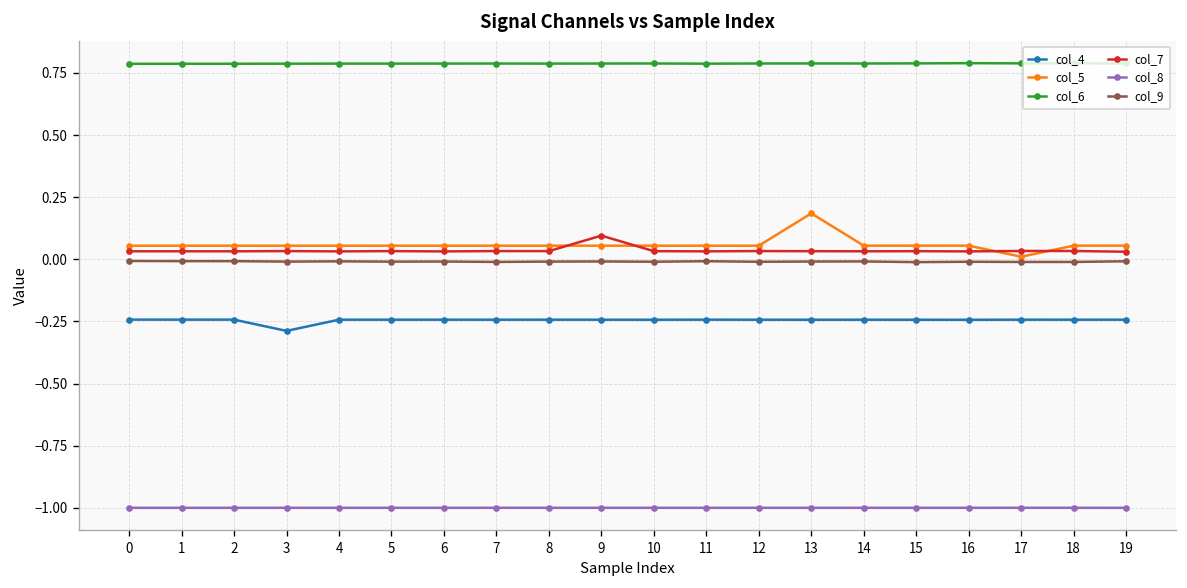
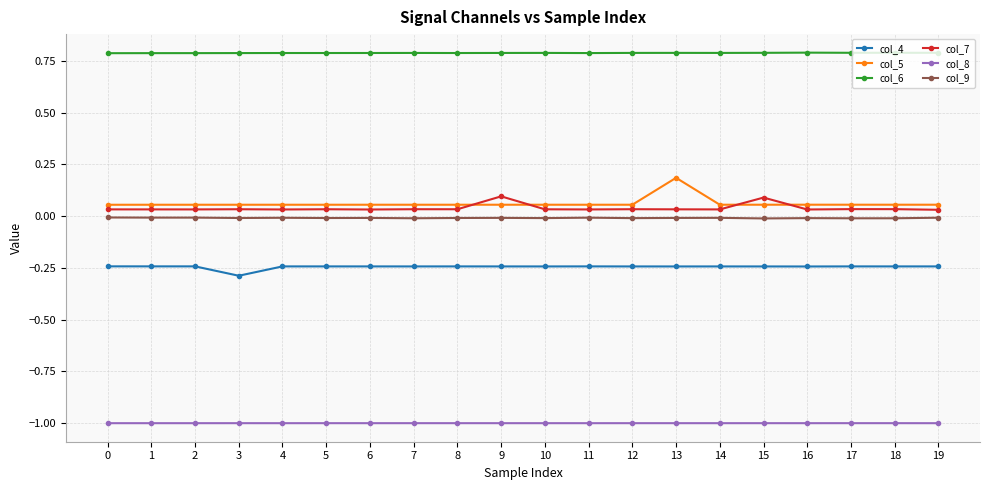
  {
    "col_4": {
      "0": -0.24,
      "1": -0.24,
      "2": -0.24,
      "3": -0.29,
      "4": -0.24,
      "5": -0.24,
      "6": -0.24,
      "7": -0.24,
      "8": -0.24,
      "9": -0.24,
      "10": -0.24,
      "11": -0.24,
      "12": -0.24,
      "13": -0.24,
      "14": -0.24,
      "15": -0.24,
      "16": -0.24,
      "17": -0.24,
      "18": -0.24,
      "19": -0.24
    },
    "col_5": {
      "0": 0.05,
      "1": 0.05,
      "2": 0.05,
      "3": 0.05,
      "4": 0.05,
      "5": 0.05,
      "6": 0.05,
      "7": 0.05,
      "8": 0.05,
      "9": 0.05,
      "10": 0.05,
      "11": 0.05,
      "12": 0.05,
      "13": 0.18,
      "14": 0.05,
      "15": 0.05,
      "16": 0.05,
-     "17": 0.01,
+     "17": 0.05,
      "18": 0.05,
      "19": 0.05
    },
    "col_6": {
      "0": 0.79,
      "1": 0.79,
      "2": 0.79,
      "3": 0.79,
      "4": 0.79,
      "5": 0.79,
      "6": 0.79,
      "7": 0.79,
      "8": 0.79,
      "9": 0.79,
      "10": 0.79,
      "11": 0.79,
      "12": 0.79,
      "13": 0.79,
      "14": 0.79,
      "15": 0.79,
      "16": 0.79,
      "17": 0.79
    },
    "col_7": {
      "0": 0.03,
      "1": 0.03,
      "2": 0.03,
      "3": 0.03,
      "4": 0.03,
      "5": 0.03,
      "6": 0.03,
      "7": 0.03,
      "8": 0.03,
      "9": 0.10,
      "10": 0.03,
      "11": 0.03,
      "12": 0.03,
      "13": 0.03,
      "14": 0.03,
-     "15": 0.03,
+     "15": 0.09,
      "16": 0.03,
      "17": 0.03,
      "18": 0.03,
      "19": 0.03
    },
    "col_8": {
      "0": -1.00,
      "1": -1.00,
      "2": -1.00,
      "3": -1.00,
      "4": -1.00,
      "5": -1.00,
      "6": -1.00,
      "7": -1.00,
      "8": -1.00,
      "9": -1.00,
      "10": -1.00,
      "11": -1.00,
      "12": -1.00,
      "13": -1.00,
      "14": -1.00,
      "15": -1.00,
      "16": -1.00,
      "17": -1.00,
      "18": -1.00,
      "19": -1.00
    },
    "col_9": {
      "0": -0.01,
      "1": -0.01,
      "2": -0.01,
      "3": -0.01,
      "4": -0.01,
      "5": -0.01,
      "6": -0.01,
      "7": -0.01,
      "8": -0.01,
      "9": -0.01,
      "10": -0.01,
      "11": -0.01,
      "12": -0.01,
      "13": -0.01,
      "14": -0.01,
      "15": -0.01,
      "16": -0.01,
      "17": -0.01,
      "18": -0.01,
      "19": -0.01
    }
  }
